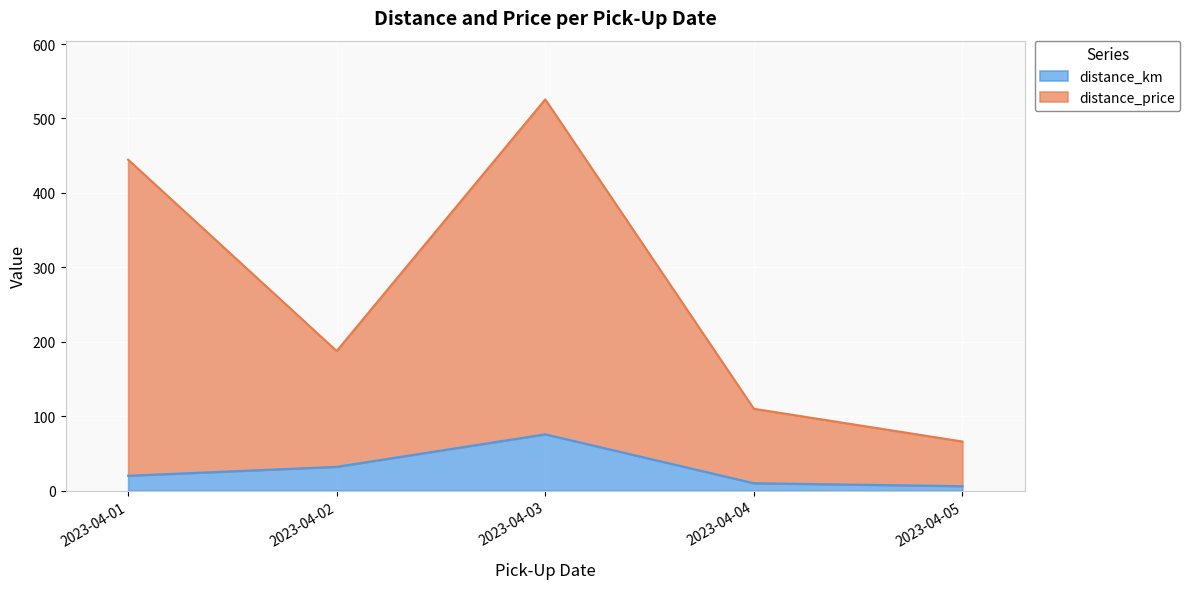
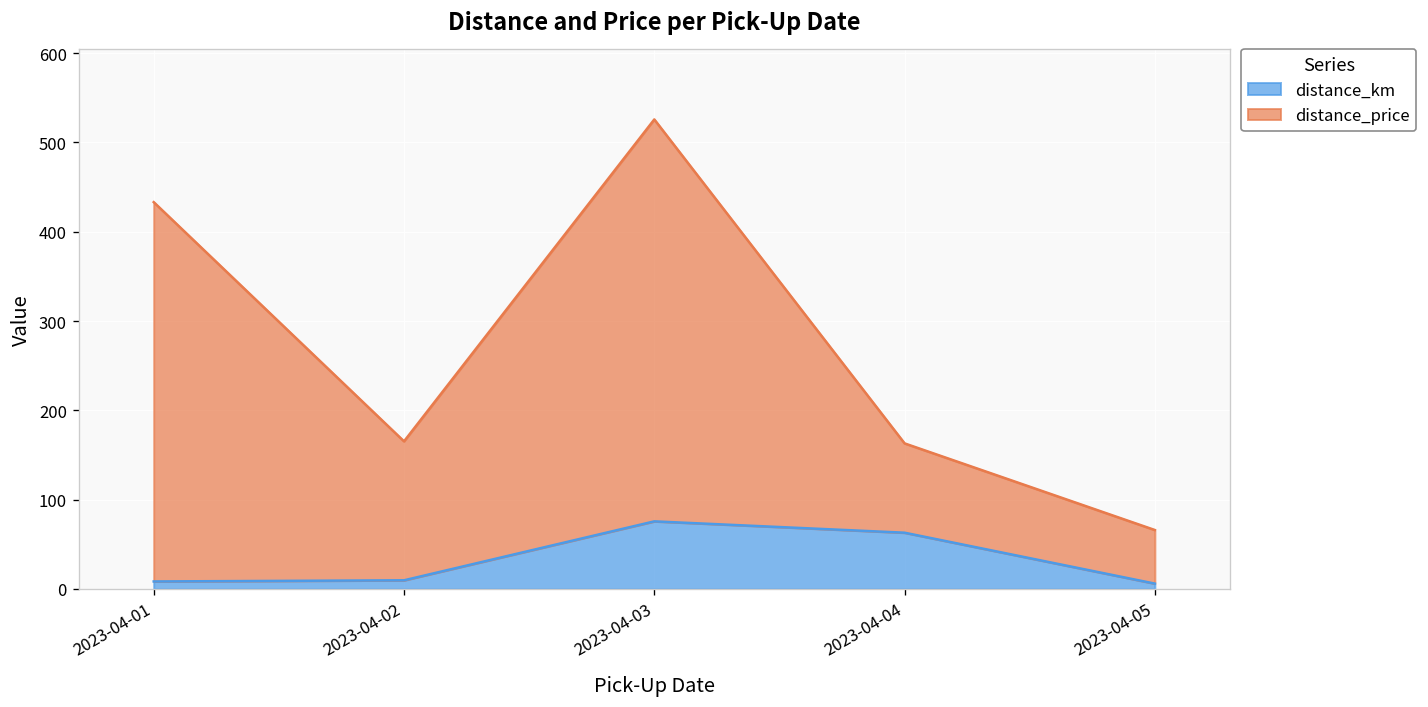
  {
    "distance_km": {
-     "2023-04-01": 20,
-     "2023-04-02": 30,
+     "2023-04-01": 10,
+     "2023-04-02": 10,
      "2023-04-03": 80,
-     "2023-04-04": 10,
+     "2023-04-04": 60,
      "2023-04-05": 10
    },
    "distance_price": {
      "2023-04-01": 420,
      "2023-04-02": 160,
      "2023-04-03": 450,
      "2023-04-04": 100,
      "2023-04-05": 60
    }
  }
